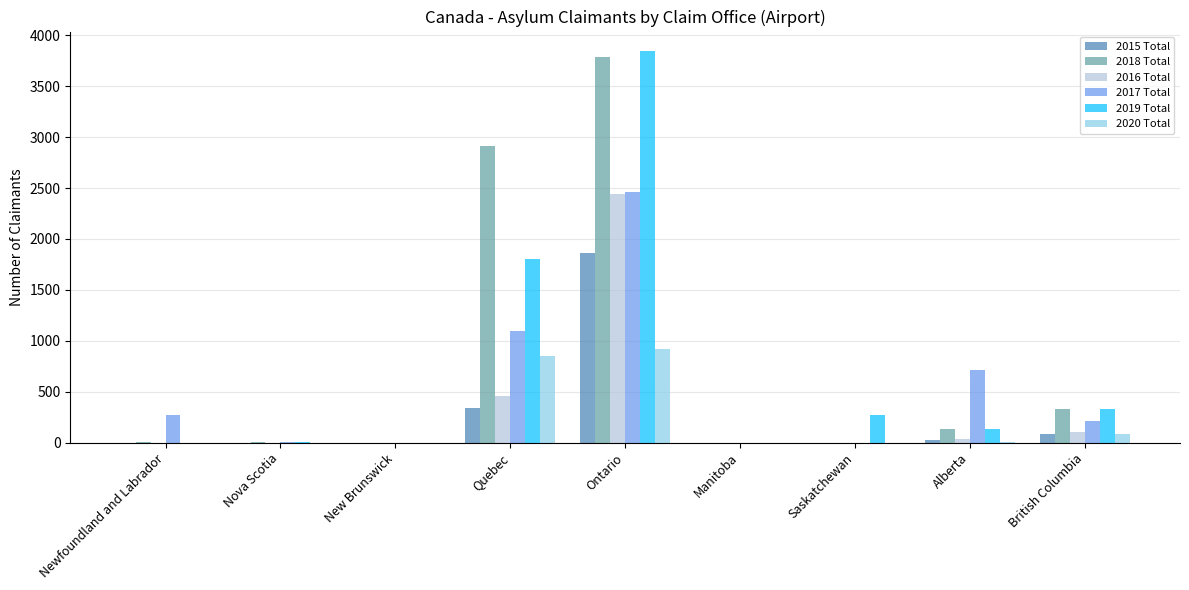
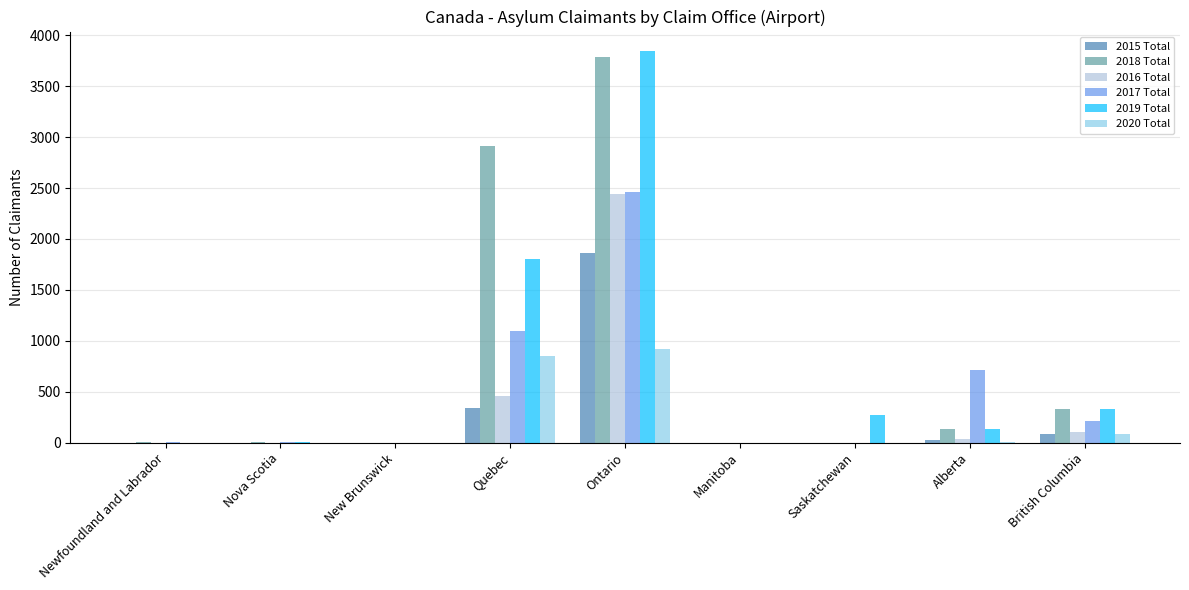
  {
    "2017 Total": {
-     "Newfoundland and Labrador": 270,
+     "Newfoundland and Labrador": 10,
      "New Brunswick": 0,
      "Quebec": 1100,
      "Ontario": 2460,
      "Manitoba": 0,
      "Saskatchewan": 0,
      "Alberta": 710,
      "British Columbia": 210
    },
    "2019 Total": {
      "Newfoundland and Labrador": 0,
      "New Brunswick": 0,
      "Quebec": 1800,
      "Ontario": 3850,
      "Manitoba": 0,
      "Saskatchewan": 270,
      "Alberta": 140,
      "British Columbia": 340
    }
  }
